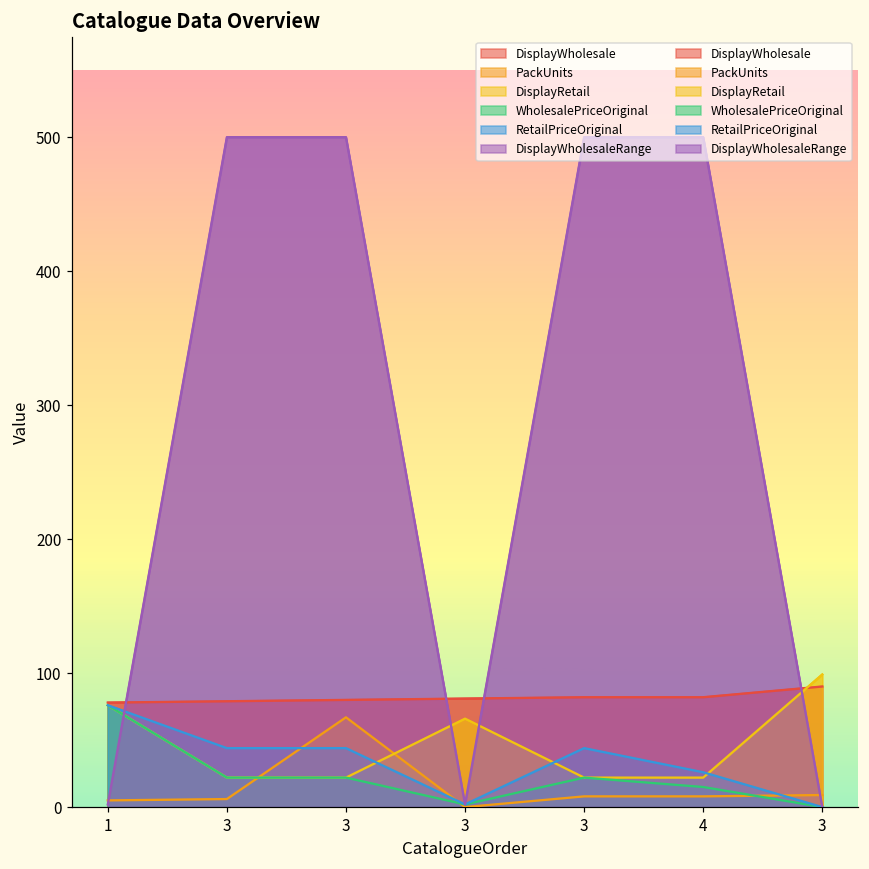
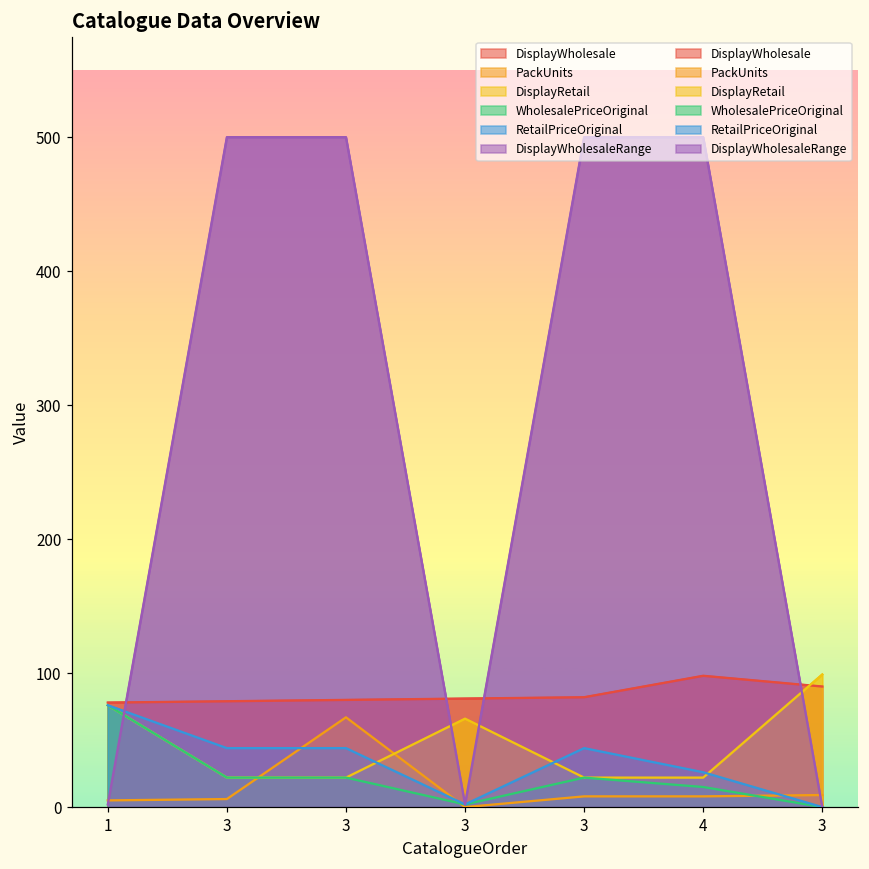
  {
    "DisplayWholesale": {
-     "4": 82
+     "4": 98
    },
    "WholesalePriceOriginal": {
      "4": 15
    },
    "RetailPriceOriginal": {
      "4": 26
    },
    "DisplayWholesaleRange": {
      "1": 2
    }
  }
